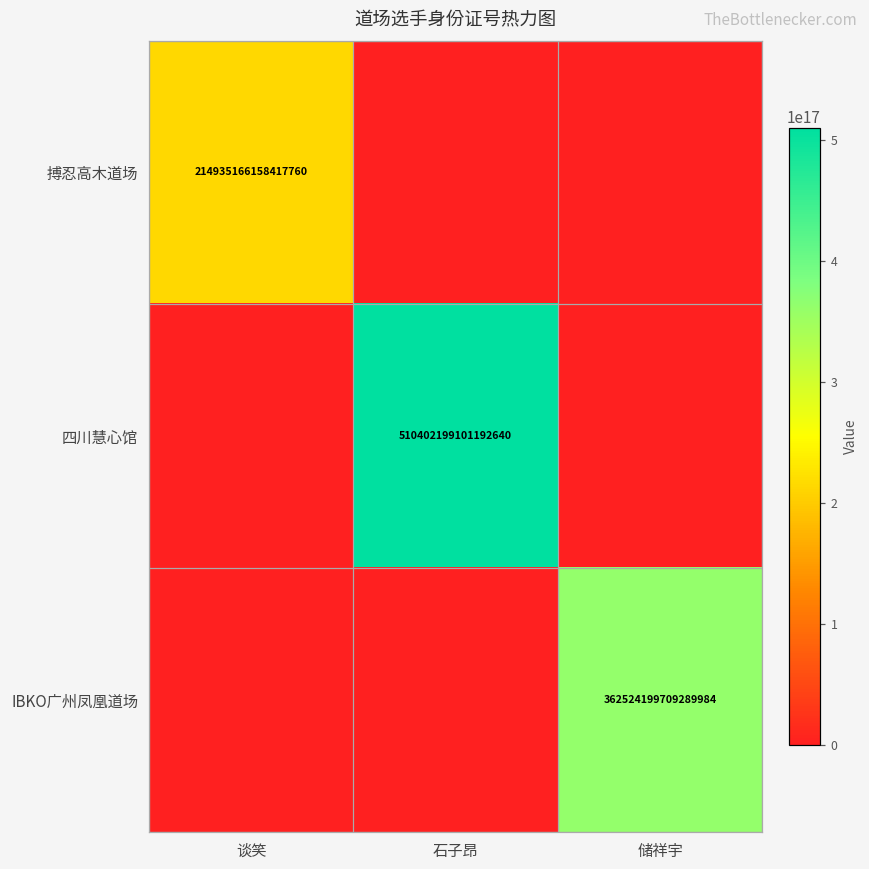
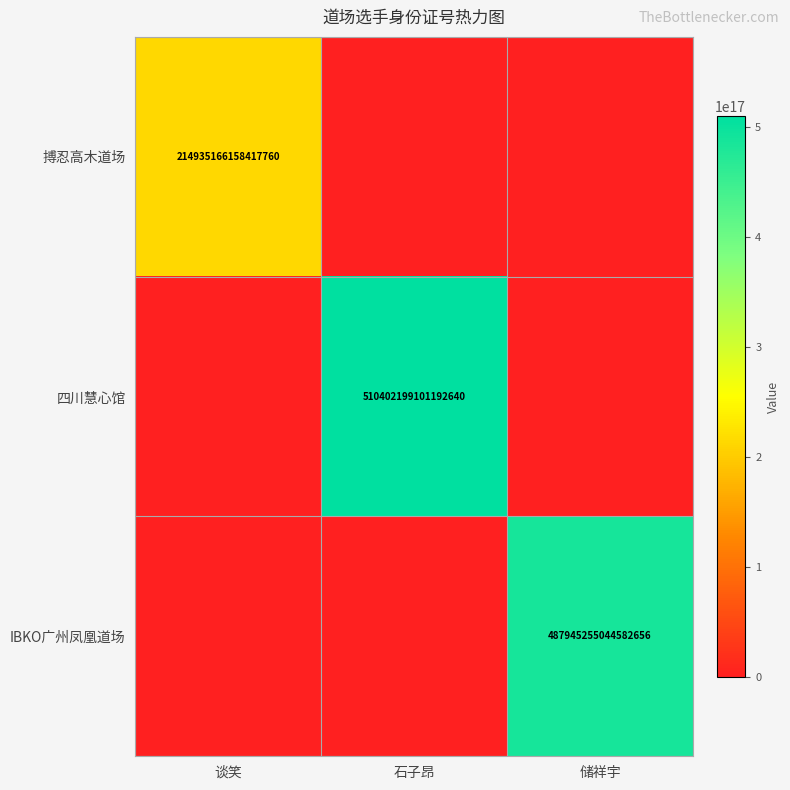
  {
    "搏忍高木道场": {
      "谈笑": 214935166158417760
    },
    "四川慧心馆": {
      "石子昂": 510402199101192640
    },
    "IBKO广州凤凰道场": {
-     "储祥宇": 362524199709289984
+     "储祥宇": 487945255044582656
    }
  }
